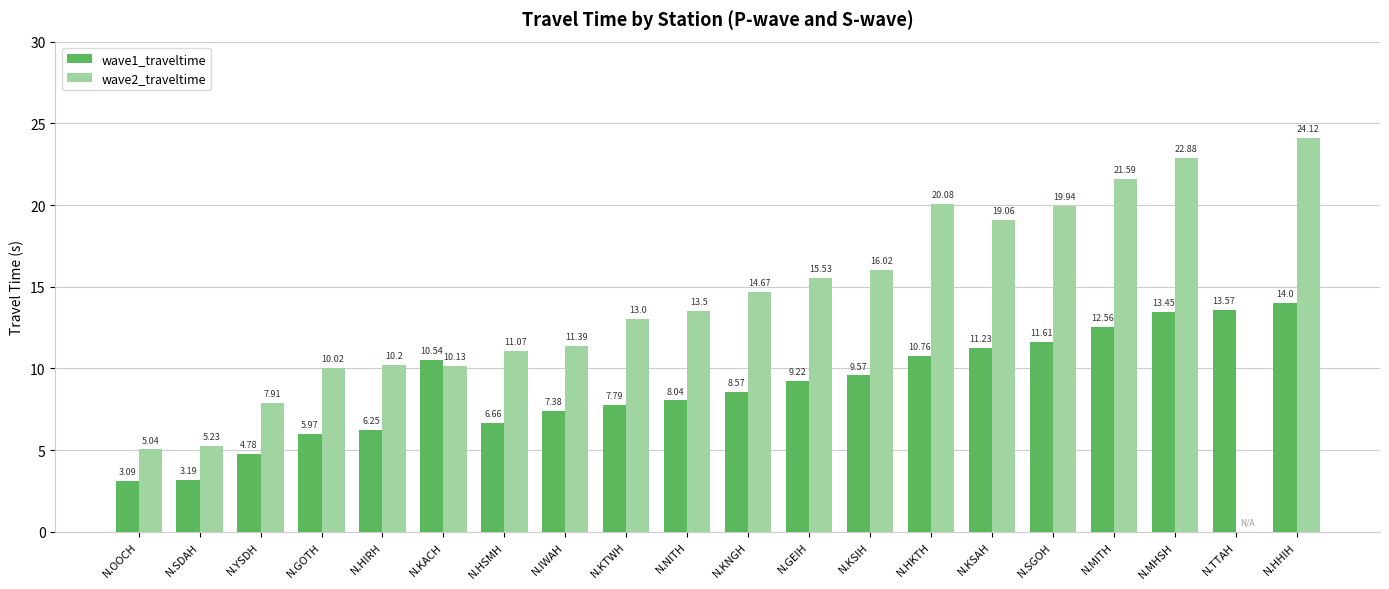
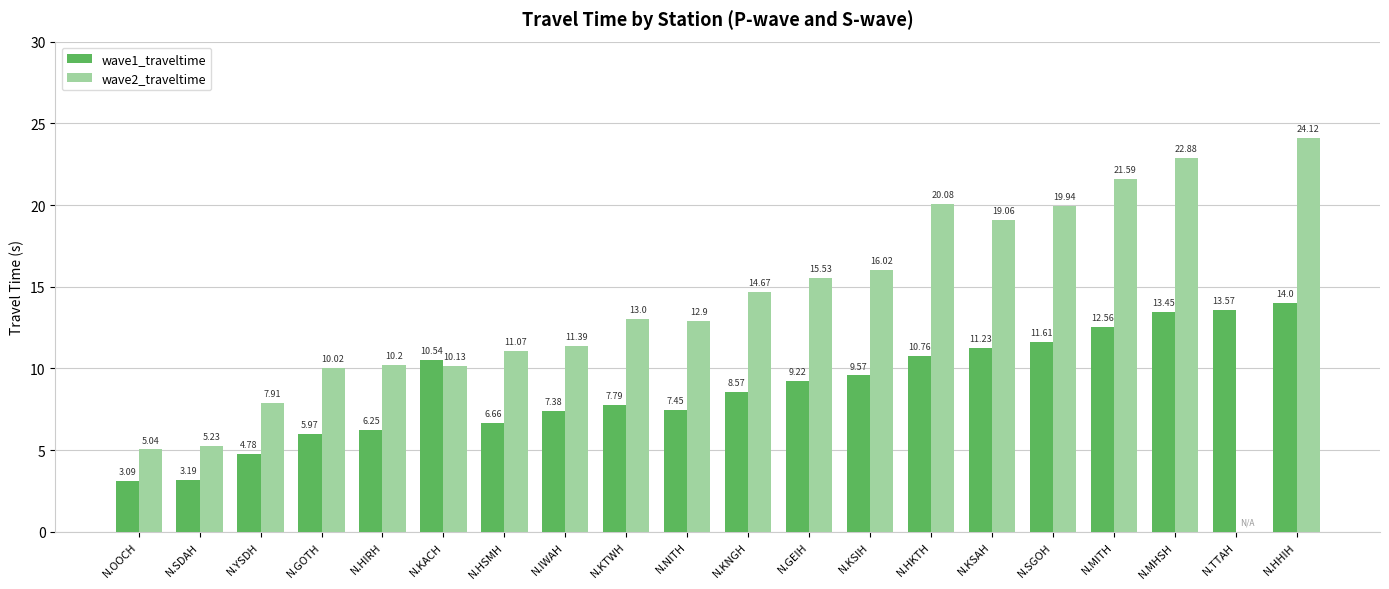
  {
    "wave1_traveltime": {
      "N.OOCH": 3.09,
      "N.SDAH": 3.19,
      "N.YSDH": 4.78,
      "N.GOTH": 5.97,
      "N.HIRH": 6.25,
      "N.KACH": 10.54,
      "N.HSMH": 6.66,
      "N.IWAH": 7.38,
      "N.KTWH": 7.79,
-     "N.NITH": 8.04,
+     "N.NITH": 7.45,
      "N.KNGH": 8.57,
      "N.GEIH": 9.22,
      "N.KSIH": 9.57,
      "N.HKTH": 10.76,
      "N.KSAH": 11.23,
      "N.SGOH": 11.61,
      "N.MITH": 12.56,
      "N.MHSH": 13.45,
      "N.TTAH": 13.57,
      "N.HHIH": 14.0
    },
    "wave2_traveltime": {
      "N.OOCH": 5.04,
      "N.SDAH": 5.23,
      "N.YSDH": 7.91,
      "N.GOTH": 10.02,
      "N.HIRH": 10.2,
      "N.KACH": 10.13,
      "N.HSMH": 11.07,
      "N.IWAH": 11.39,
      "N.KTWH": 13.0,
-     "N.NITH": 13.5,
+     "N.NITH": 12.9,
      "N.KNGH": 14.67,
      "N.GEIH": 15.53,
      "N.KSIH": 16.02,
      "N.HKTH": 20.08,
      "N.KSAH": 19.06,
      "N.SGOH": 19.94,
      "N.MITH": 21.59,
      "N.MHSH": 22.88,
      "N.HHIH": 24.12
    }
  }
